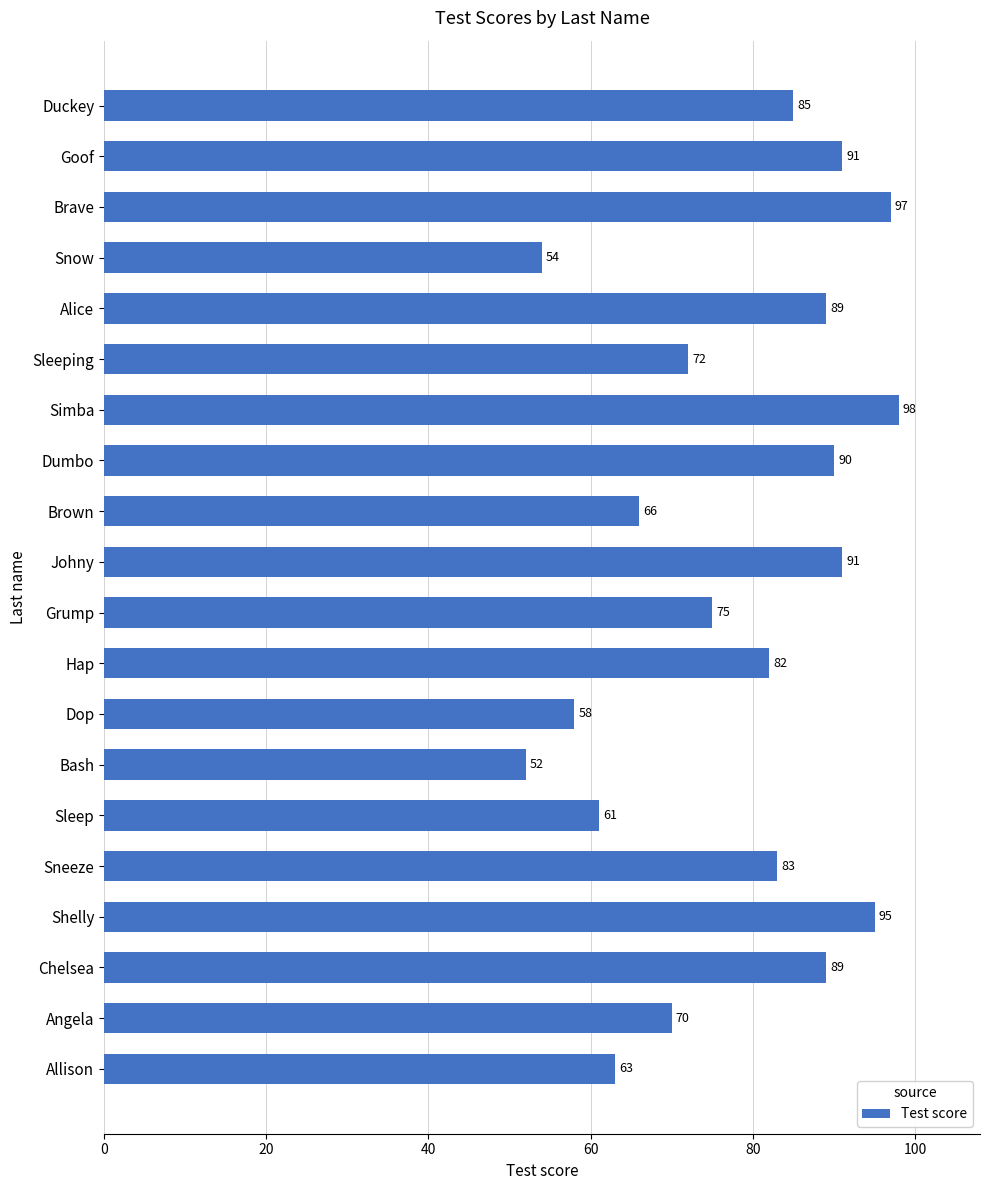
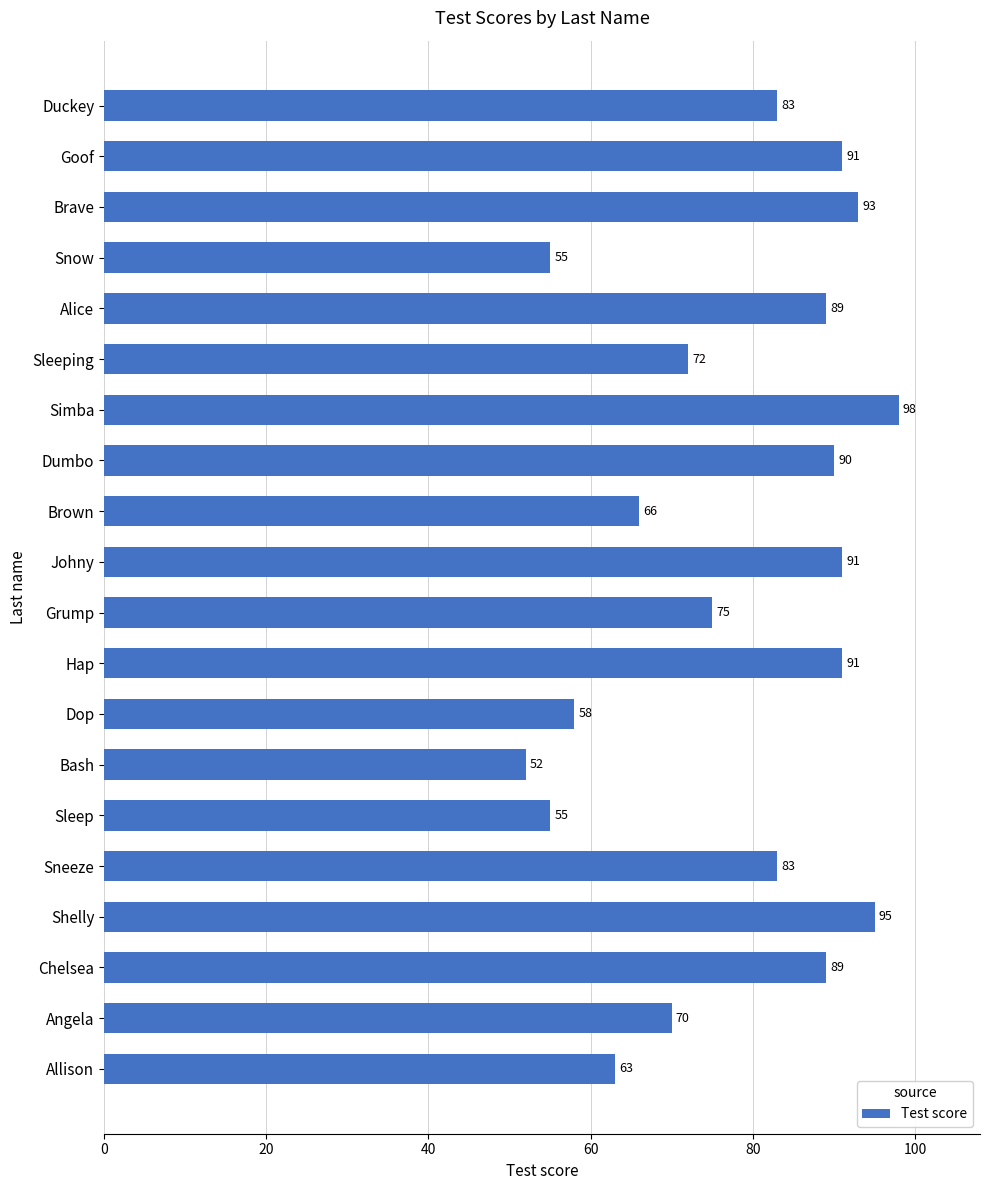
  {
-   "Duckey": 85,
+   "Duckey": 83,
    "Goof": 91,
-   "Brave": 97,
-   "Snow": 54,
+   "Brave": 93,
+   "Snow": 55,
    "Alice": 89,
    "Sleeping": 72,
    "Simba": 98,
    "Dumbo": 90,
    "Brown": 66,
    "Johny": 91,
    "Grump": 75,
-   "Hap": 82,
+   "Hap": 91,
    "Dop": 58,
    "Bash": 52,
-   "Sleep": 61,
+   "Sleep": 55,
    "Sneeze": 83,
    "Shelly": 95,
    "Chelsea": 89,
    "Angela": 70,
    "Allison": 63
  }
